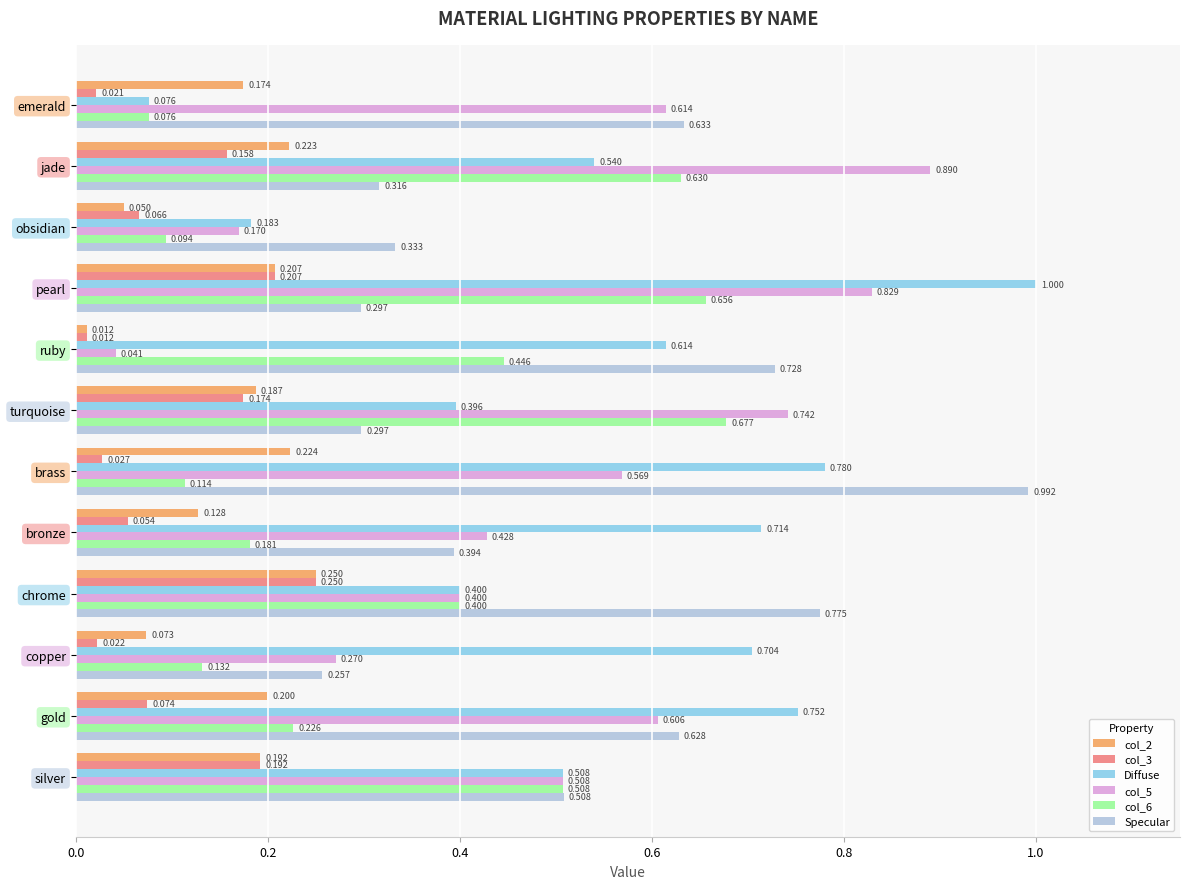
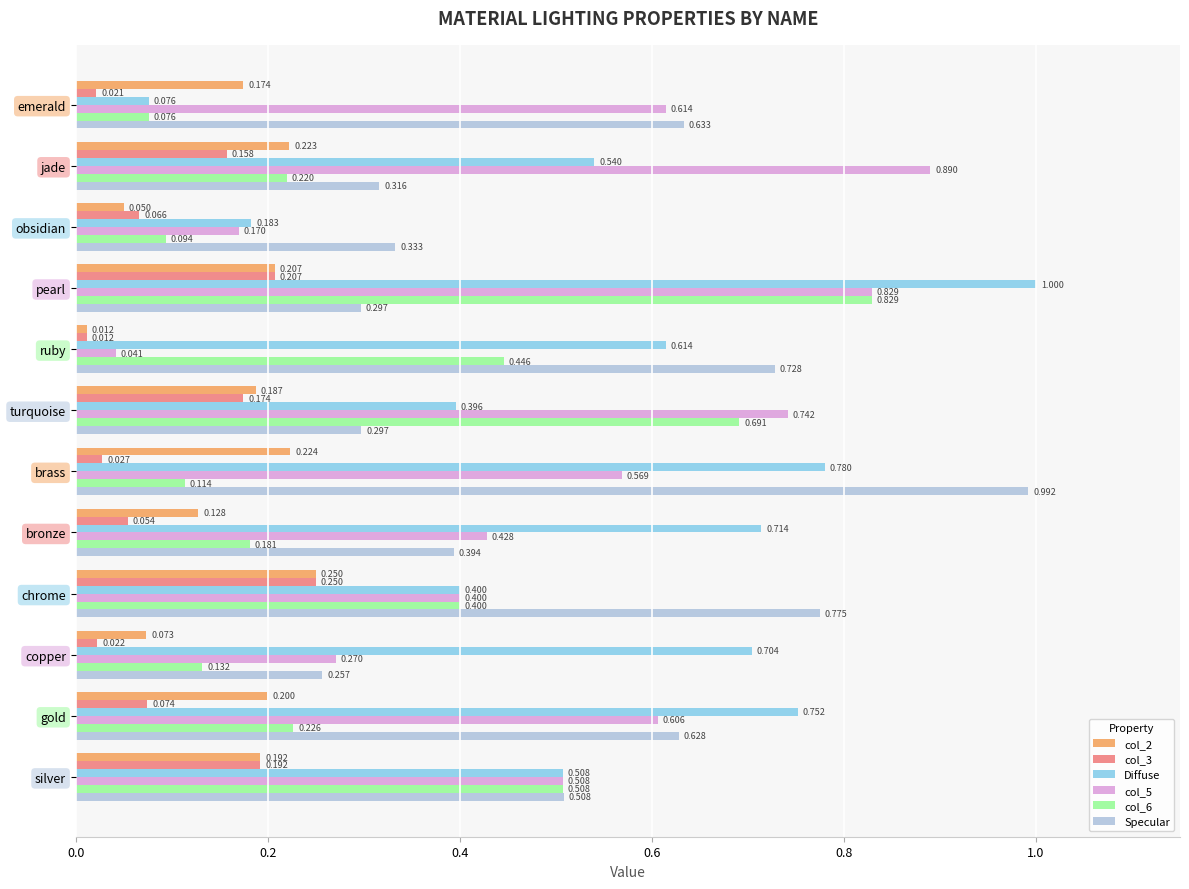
  {
    "col_6": {
      "emerald": 0.076,
-     "jade": 0.630,
+     "jade": 0.220,
      "obsidian": 0.094,
-     "pearl": 0.656,
+     "pearl": 0.829,
      "ruby": 0.446,
-     "turquoise": 0.677,
+     "turquoise": 0.691,
      "brass": 0.114,
      "bronze": 0.181,
      "chrome": 0.400,
      "copper": 0.132,
      "gold": 0.226,
      "silver": 0.508
    }
  }
